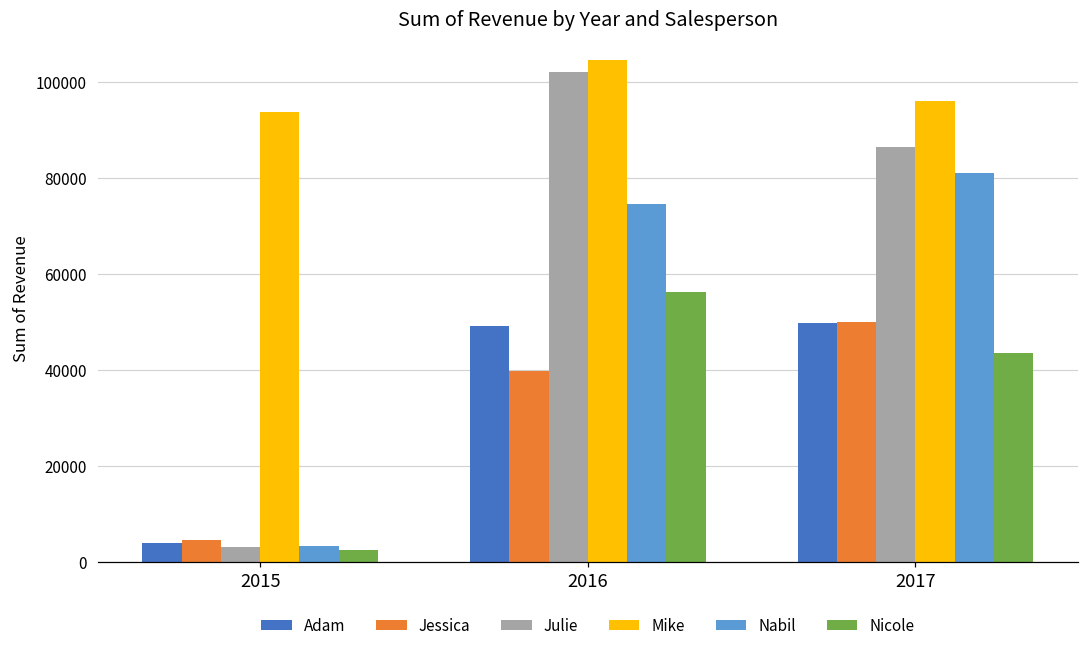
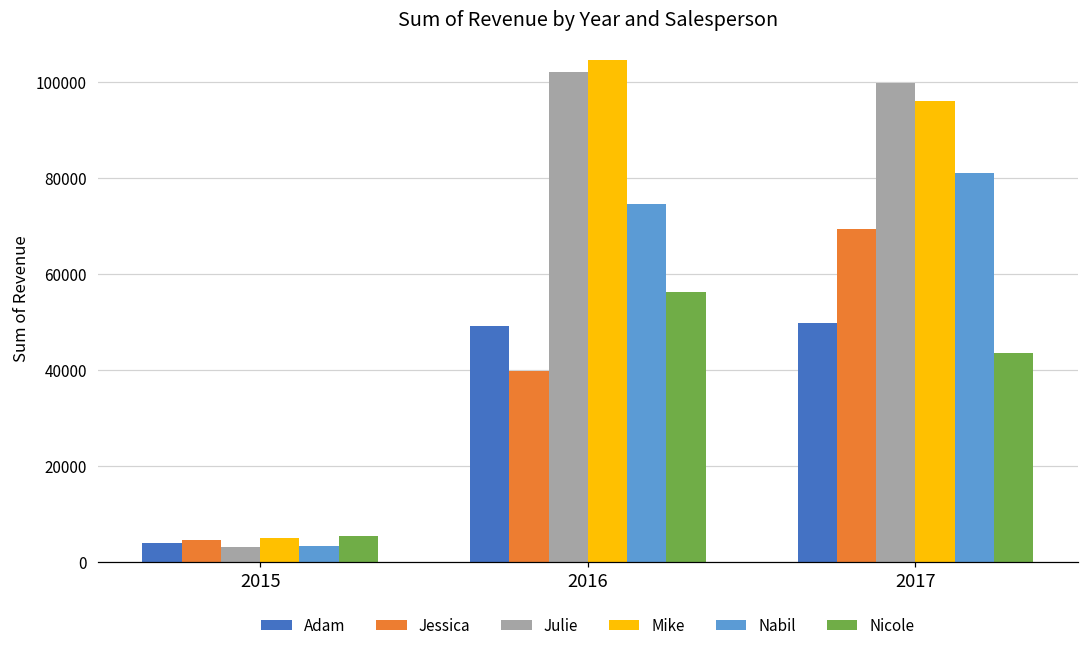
  {
    "Jessica": {
      "2015": 5000,
      "2016": 40000,
-     "2017": 50000
+     "2017": 69000
    },
    "Julie": {
      "2015": 3000,
      "2016": 102000,
-     "2017": 86000
+     "2017": 100000
    },
    "Mike": {
-     "2015": 94000,
+     "2015": 5000,
      "2016": 105000,
      "2017": 96000
    },
    "Nicole": {
-     "2015": 3000,
+     "2015": 5000,
      "2016": 56000,
      "2017": 44000
    }
  }
